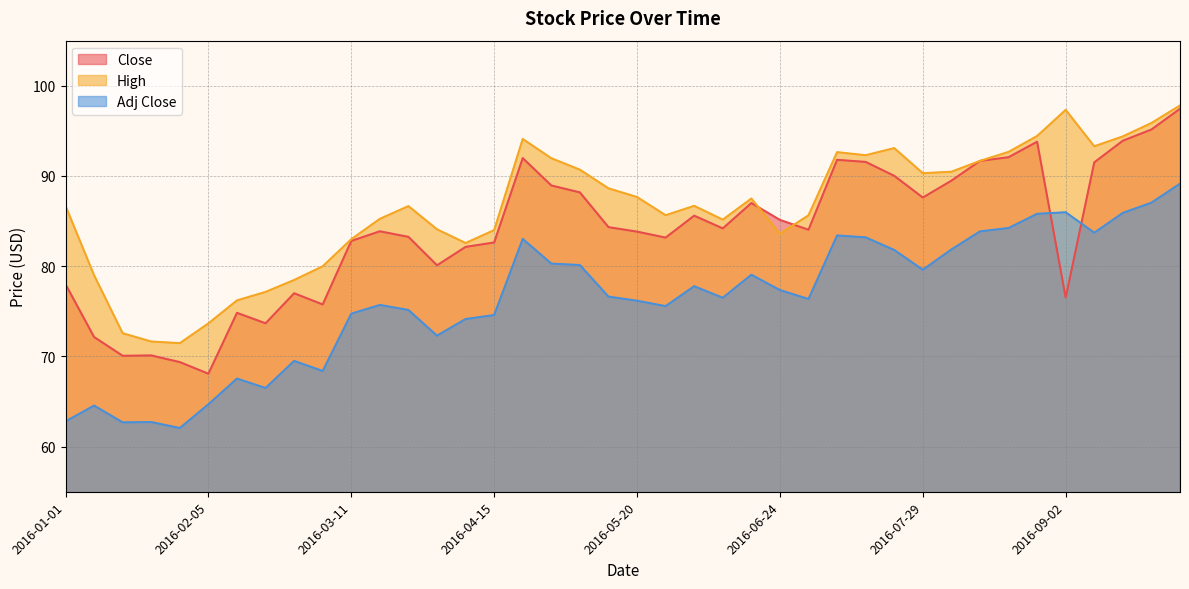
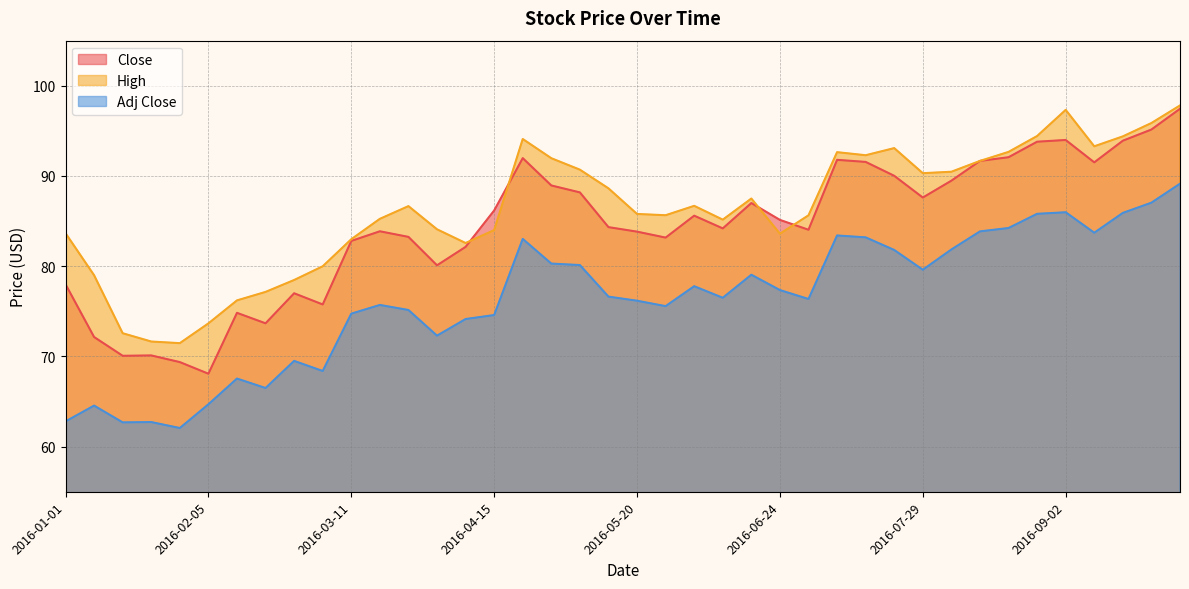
  {
    "Close": {
      "2016-01-01": 78,
      "2016-02-05": 68,
-     "2016-04-15": 83,
+     "2016-04-15": 86,
      "2016-05-20": 84,
      "2016-06-24": 85,
      "2016-07-29": 88,
-     "2016-09-02": 77
+     "2016-09-02": 94
    },
    "High": {
-     "2016-01-01": 87,
+     "2016-01-01": 84,
      "2016-02-05": 74,
      "2016-04-15": 84,
-     "2016-05-20": 88,
+     "2016-05-20": 86,
      "2016-06-24": 84,
      "2016-07-29": 90,
      "2016-09-02": 97
    },
    "Adj Close": {
      "2016-01-01": 63,
      "2016-02-05": 65,
      "2016-03-11": 75,
      "2016-04-15": 75,
      "2016-05-20": 76,
      "2016-06-24": 77,
      "2016-07-29": 80,
      "2016-09-02": 86
    }
  }
